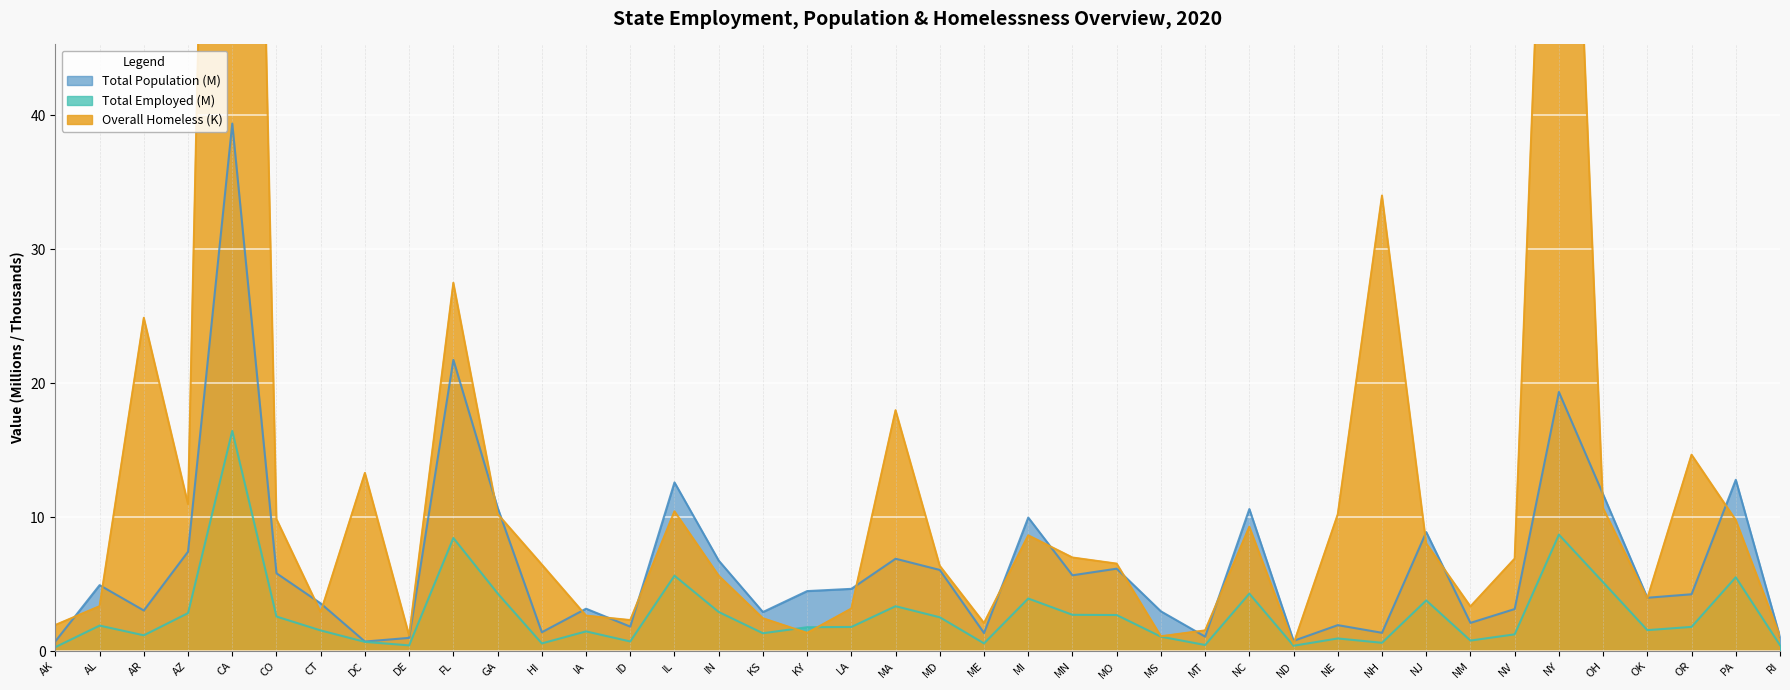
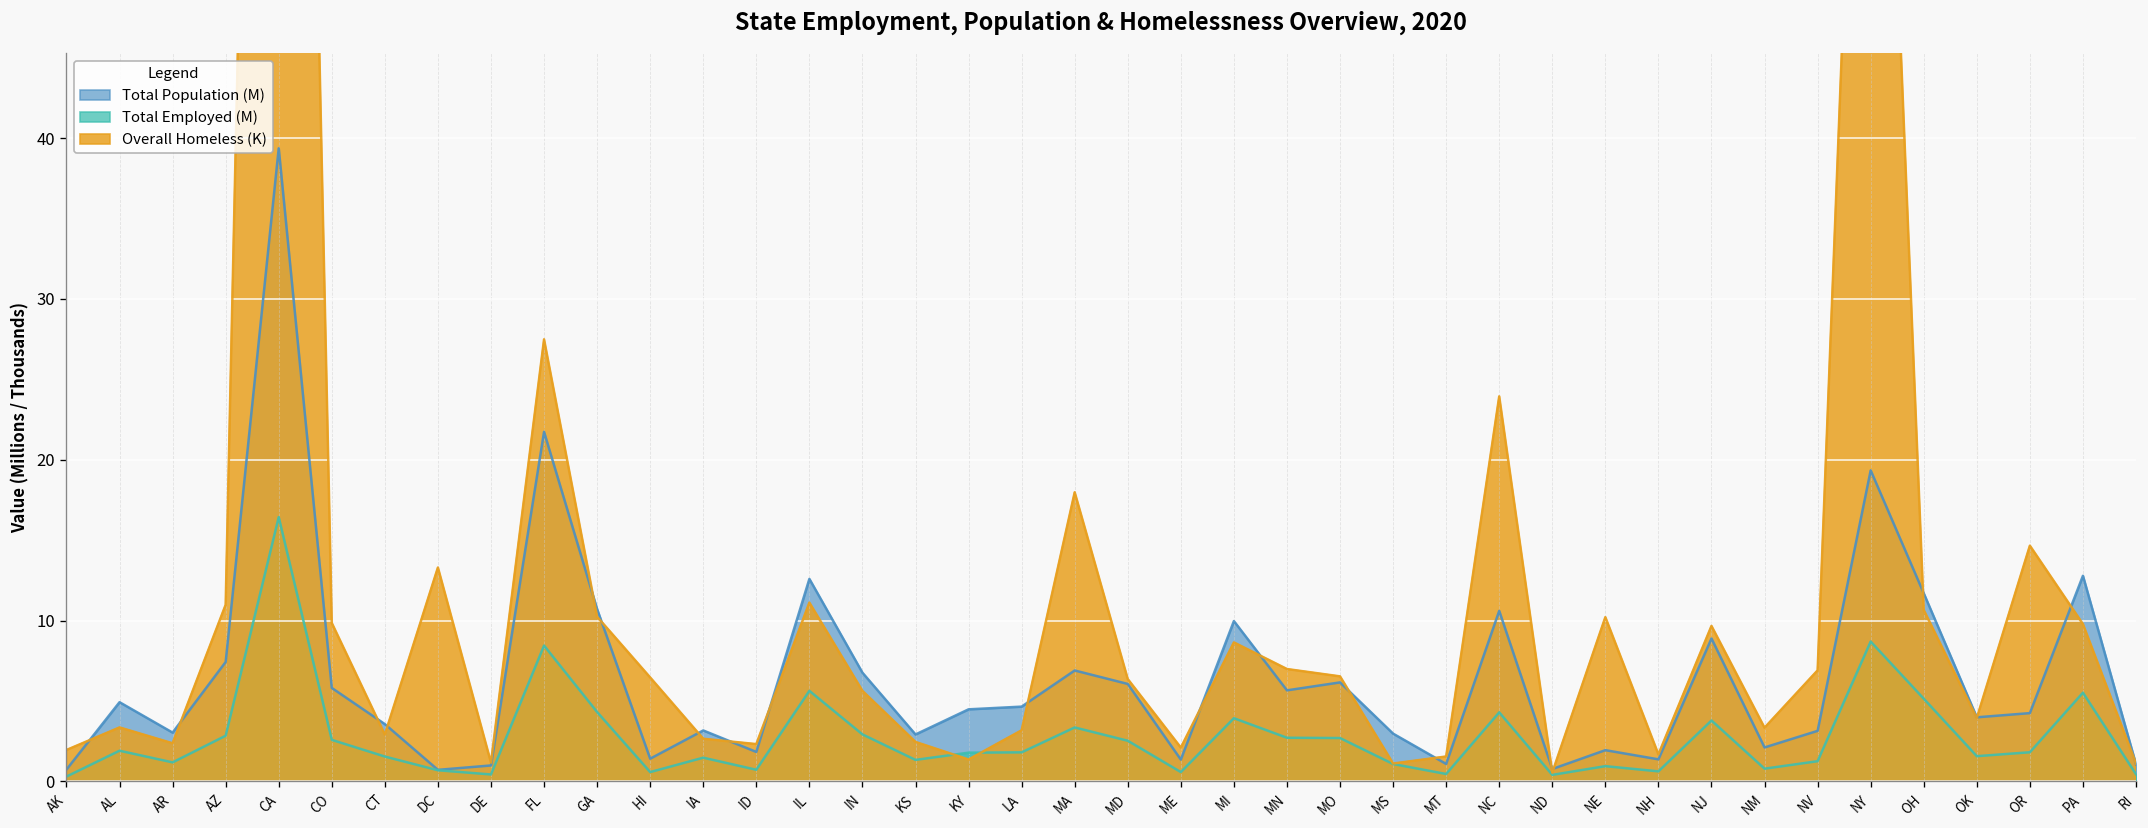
  {
    "Overall Homeless (K)": {
      "AK": 1.9,
      "AL": 3.4,
-     "AR": 24.9,
+     "AR": 2.4,
      "AZ": 11.0,
      "CO": 9.8,
      "CT": 2.9,
      "DC": 13.3,
      "FL": 27.5,
      "GA": 10.2,
      "HI": 6.5,
      "IA": 2.6,
      "ID": 2.3,
-     "IL": 10.4,
+     "IL": 11.1,
      "IN": 5.6,
      "KS": 2.4,
      "KY": 1.4,
      "LA": 3.2,
      "MA": 18.0,
      "MD": 6.4,
      "ME": 2.1,
      "MI": 8.6,
      "MN": 7.0,
      "MO": 6.5,
      "MT": 1.5,
-     "NC": 9.3,
+     "NC": 23.9,
      "NE": 10.2,
-     "NH": 34.0,
-     "NJ": 8.0,
+     "NH": 1.7,
+     "NJ": 9.7,
      "NM": 3.3,
      "NV": 6.9,
      "OH": 10.7,
      "OR": 14.7,
      "PA": 9.8
    }
  }
